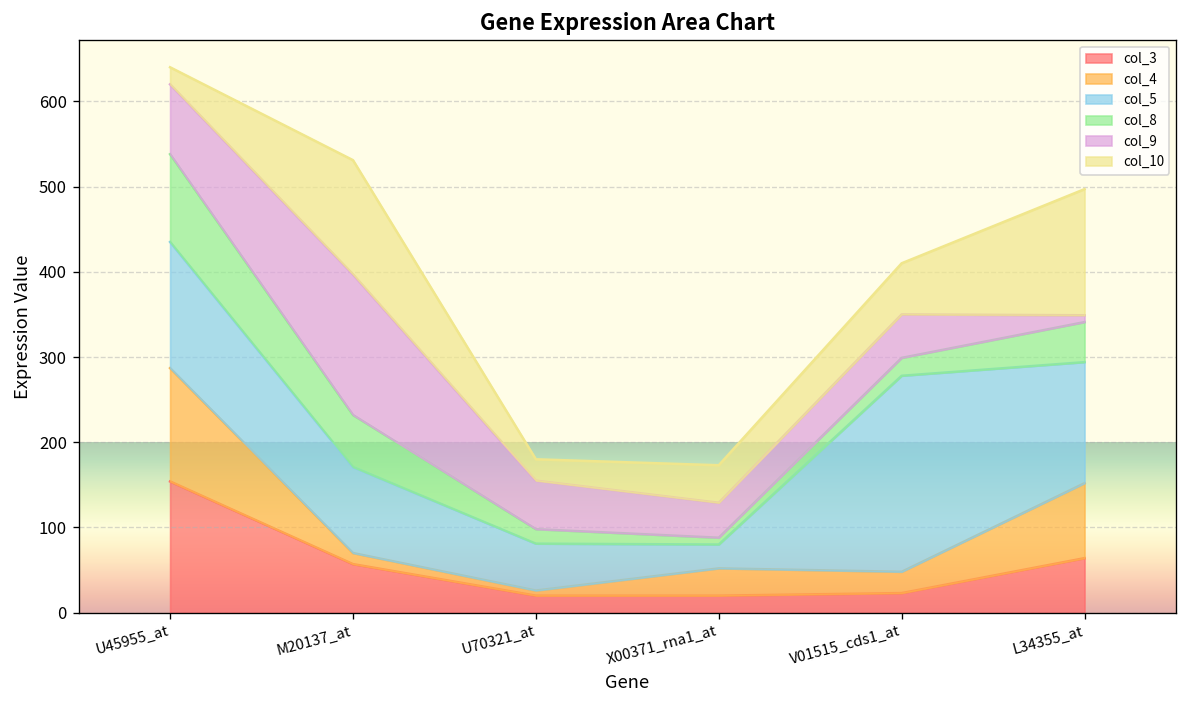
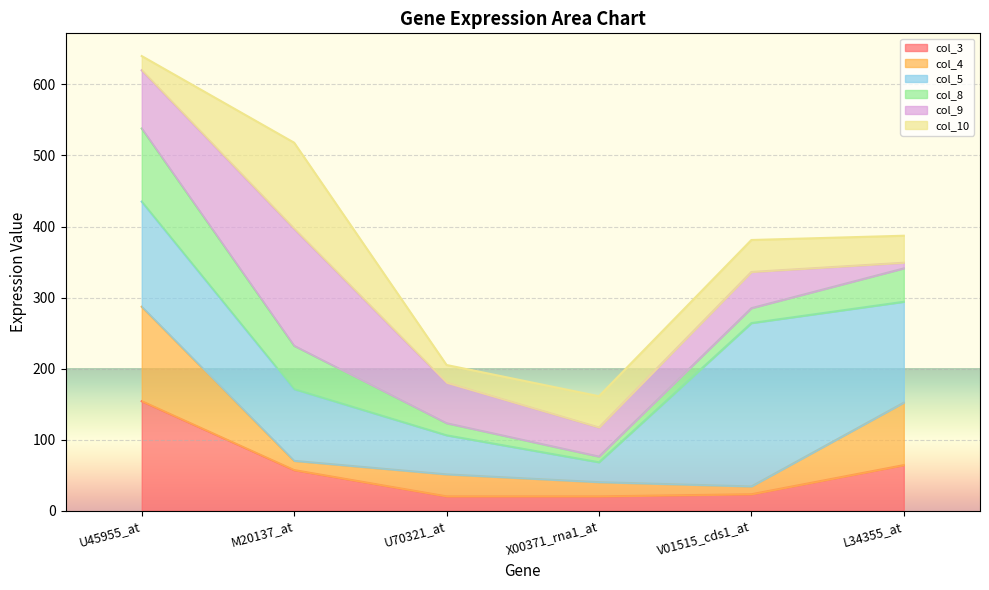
  {
    "col_3": {
      "U45955_at": 150,
      "M20137_at": 60,
      "U70321_at": 20,
      "X00371_rna1_at": 20,
      "V01515_cds1_at": 20,
      "L34355_at": 60
    },
    "col_4": {
      "U45955_at": 130,
      "M20137_at": 10,
-     "U70321_at": 10,
-     "X00371_rna1_at": 30,
-     "V01515_cds1_at": 30,
+     "U70321_at": 30,
+     "X00371_rna1_at": 20,
+     "V01515_cds1_at": 10,
      "L34355_at": 90
    },
    "col_5": {
      "U45955_at": 150,
      "M20137_at": 100,
      "U70321_at": 60,
      "X00371_rna1_at": 30,
      "V01515_cds1_at": 230,
      "L34355_at": 140
    },
    "col_8": {
      "U45955_at": 100,
      "M20137_at": 60,
      "U70321_at": 20,
      "X00371_rna1_at": 10,
      "V01515_cds1_at": 20,
      "L34355_at": 50
    },
    "col_9": {
      "U45955_at": 80,
      "M20137_at": 170,
      "U70321_at": 60,
      "X00371_rna1_at": 40,
      "V01515_cds1_at": 50,
      "L34355_at": 10
    },
    "col_10": {
      "U45955_at": 20,
-     "M20137_at": 130,
+     "M20137_at": 120,
      "U70321_at": 30,
      "X00371_rna1_at": 40,
-     "V01515_cds1_at": 60,
-     "L34355_at": 150
+     "V01515_cds1_at": 50,
+     "L34355_at": 40
    }
  }
